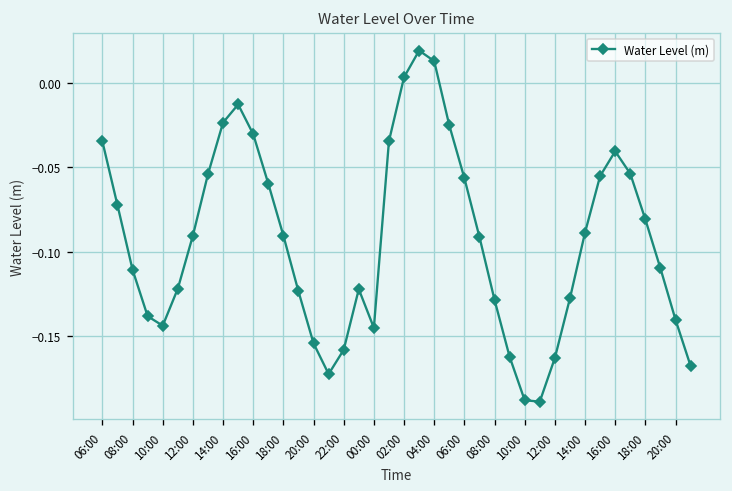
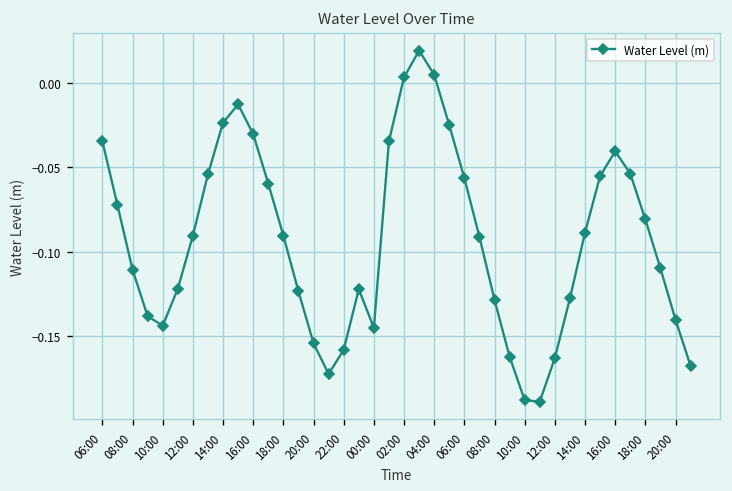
  {
    "22:00": -0.158,
    "00:00": -0.145,
    "02:00": 0.003,
-   "04:00": 0.013
+   "04:00": 0.005
  }
